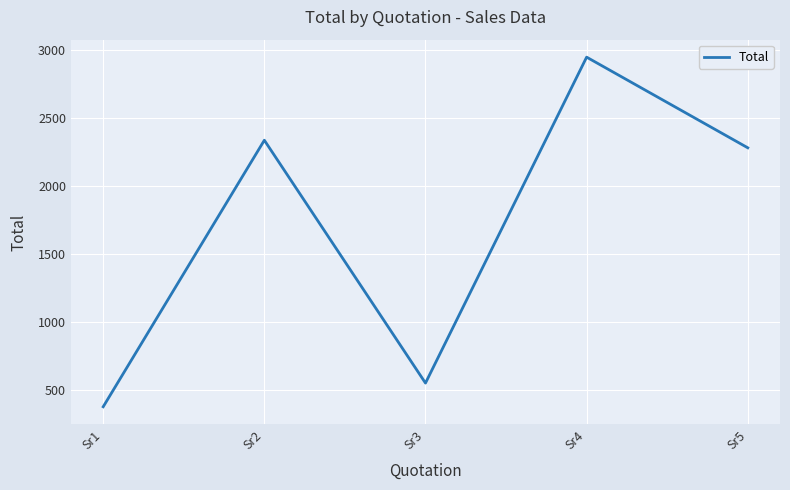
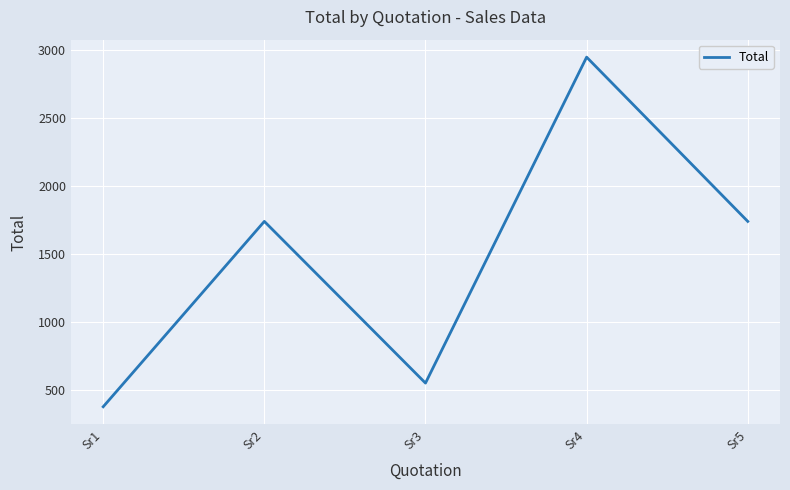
  {
    "Sr1": 380,
-   "Sr2": 2340,
+   "Sr2": 1740,
    "Sr3": 550,
    "Sr4": 2950,
-   "Sr5": 2280
+   "Sr5": 1740
  }
